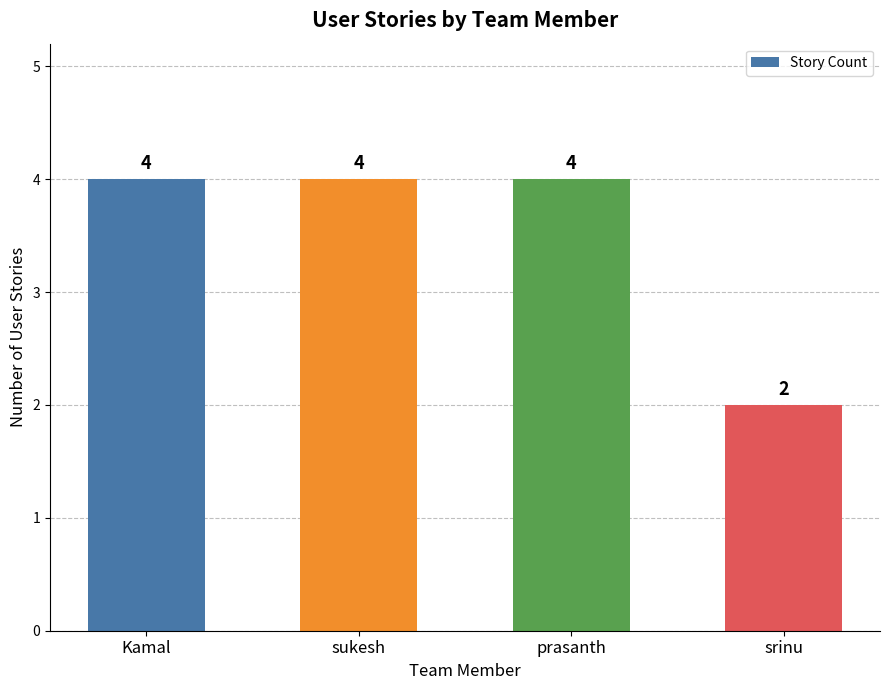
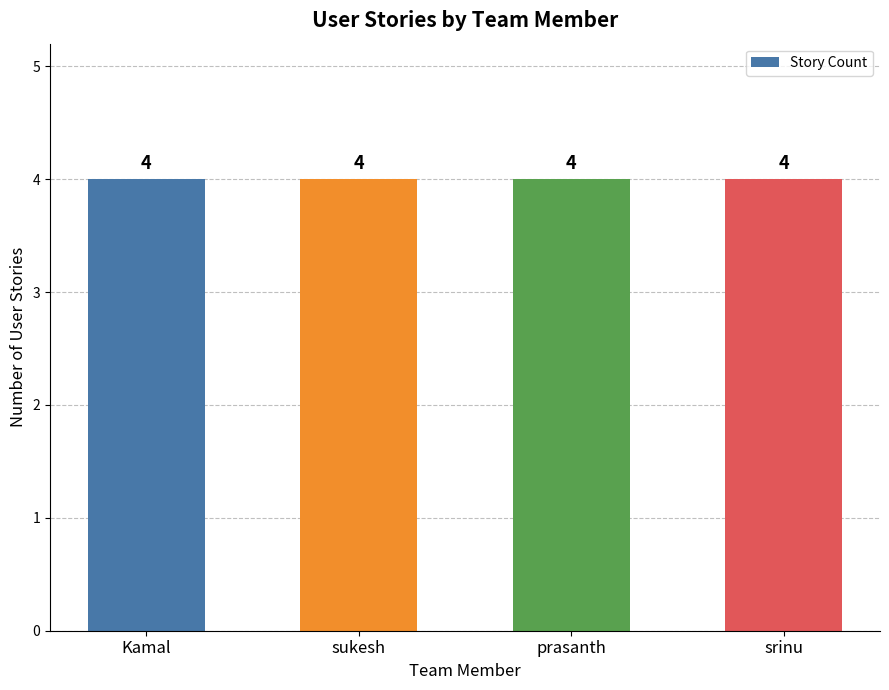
  {
    "Kamal": 4,
    "sukesh": 4,
    "prasanth": 4,
-   "srinu": 2
+   "srinu": 4
  }
